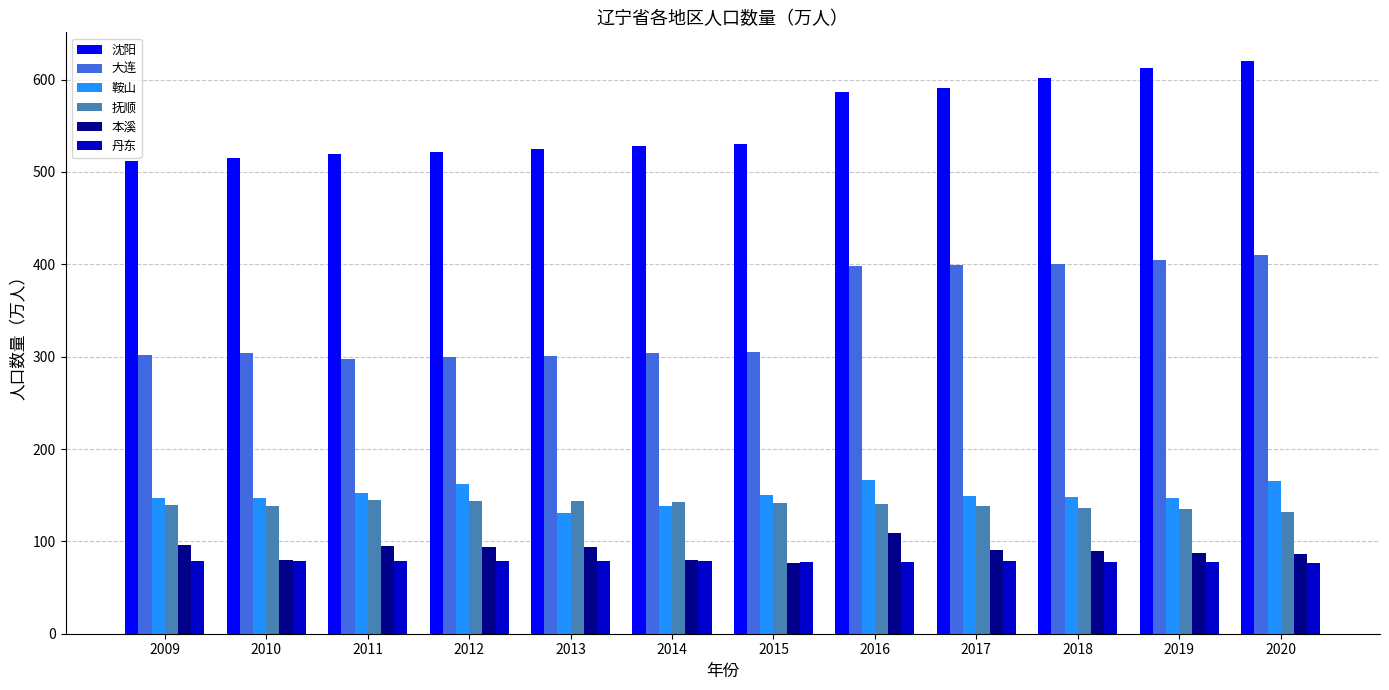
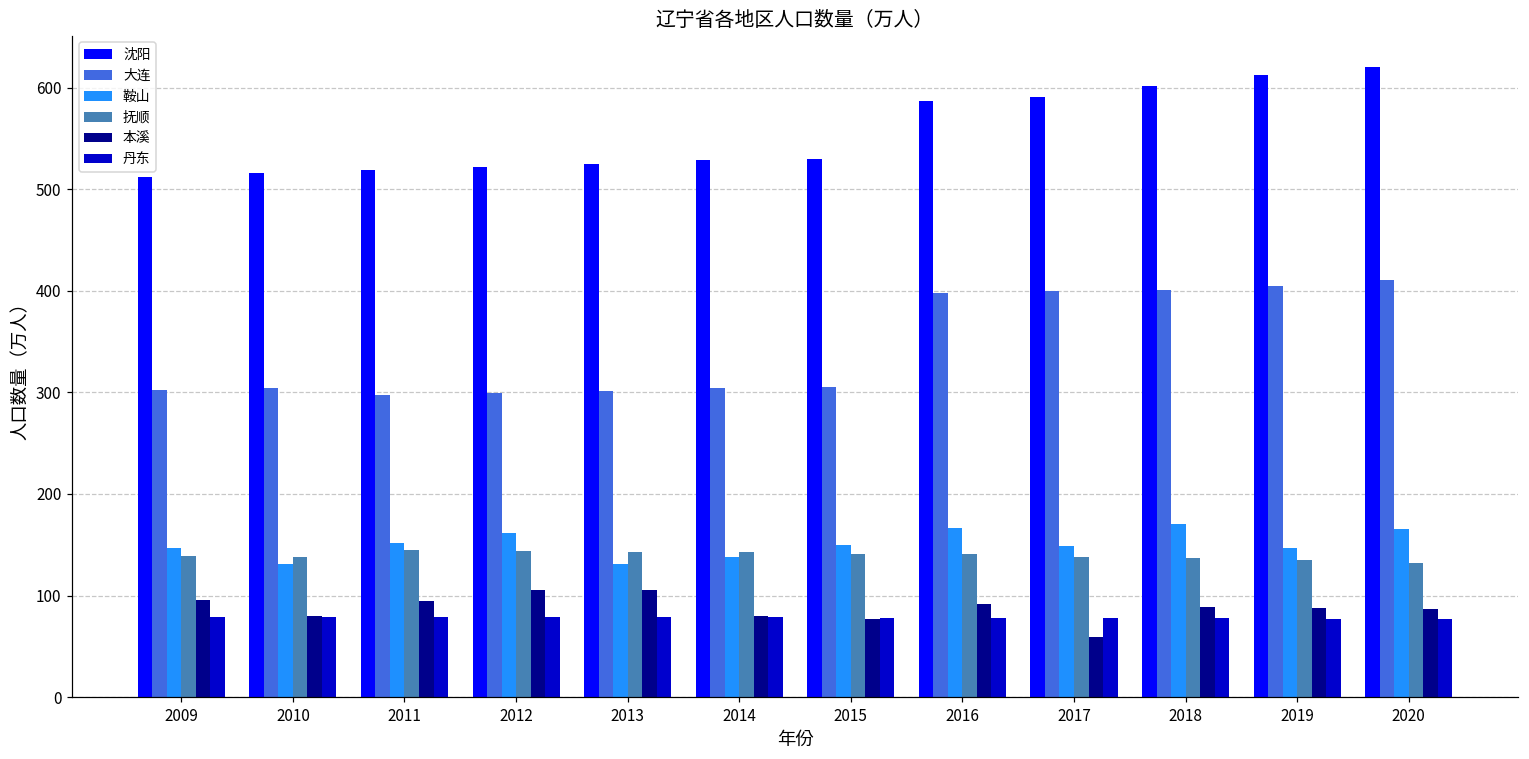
  {
    "鞍山": {
      "2009": 150,
-     "2010": 150,
+     "2010": 130,
      "2011": 150,
      "2012": 160,
      "2013": 130,
      "2014": 140,
      "2015": 150,
      "2016": 170,
      "2017": 150,
-     "2018": 150,
+     "2018": 170,
      "2019": 150,
      "2020": 170
    },
    "本溪": {
      "2009": 100,
      "2010": 80,
      "2011": 90,
-     "2012": 90,
-     "2013": 90,
+     "2012": 110,
+     "2013": 110,
      "2014": 80,
      "2015": 80,
-     "2016": 110,
-     "2017": 90,
+     "2016": 90,
+     "2017": 60,
      "2018": 90,
      "2019": 90,
      "2020": 90
    }
  }
